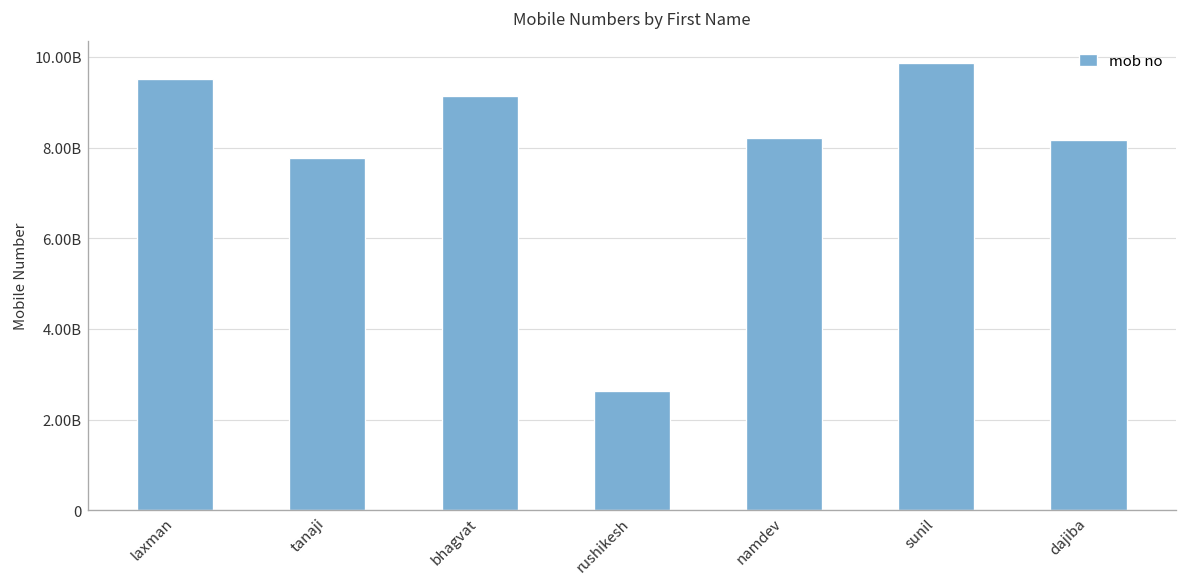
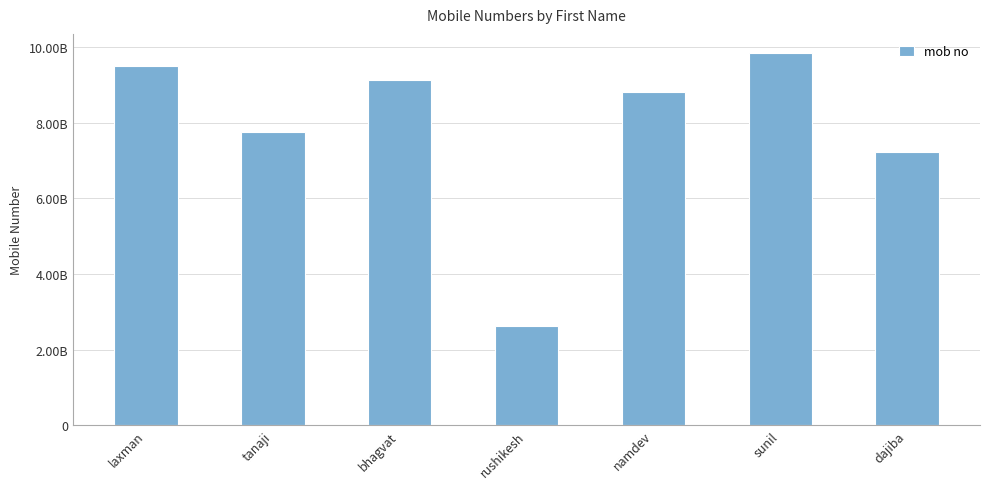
  {
    "laxman": 9500000000,
    "tanaji": 7800000000,
    "bhagvat": 9100000000,
    "rushikesh": 2600000000,
-   "namdev": 8200000000,
+   "namdev": 8800000000,
    "sunil": 9900000000,
-   "dajiba": 8200000000
+   "dajiba": 7200000000
  }
